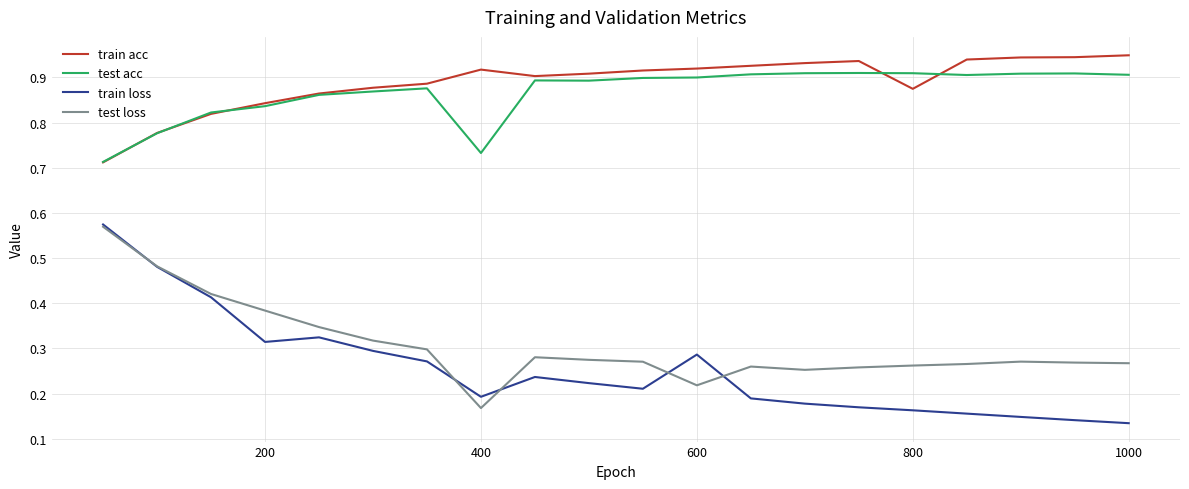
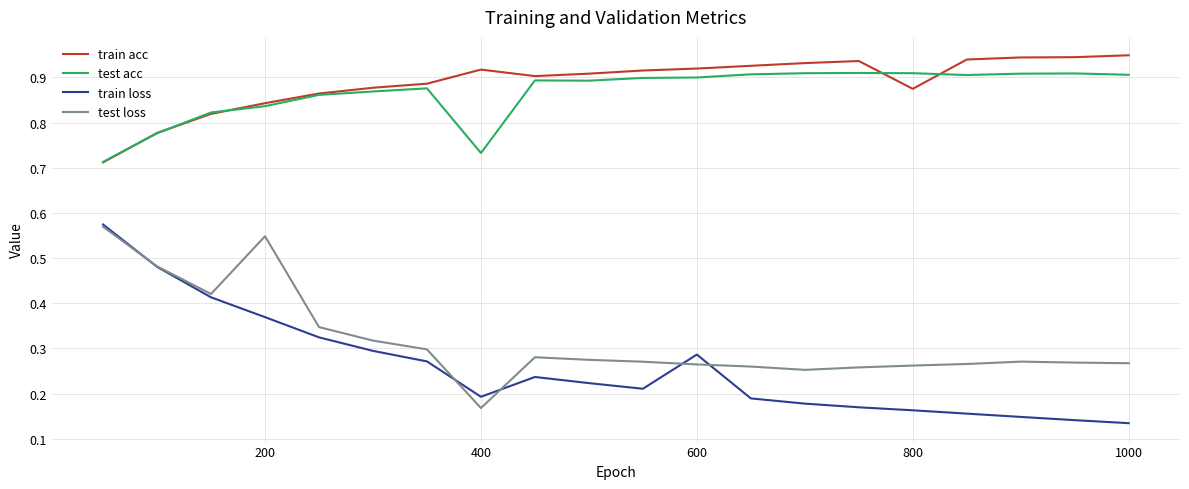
  {
    "train acc": {
      "200": 0.84,
      "400": 0.92,
      "600": 0.92,
      "800": 0.87,
      "1000": 0.95
    },
    "test acc": {
      "200": 0.84,
      "400": 0.73,
      "600": 0.90,
      "800": 0.91,
      "1000": 0.91
    },
    "train loss": {
-     "200": 0.31,
+     "200": 0.37,
      "400": 0.19,
      "600": 0.29,
      "800": 0.16,
      "1000": 0.13
    },
    "test loss": {
-     "200": 0.38,
+     "200": 0.55,
      "400": 0.17,
-     "600": 0.22,
+     "600": 0.26,
      "800": 0.26,
      "1000": 0.27
    }
  }
